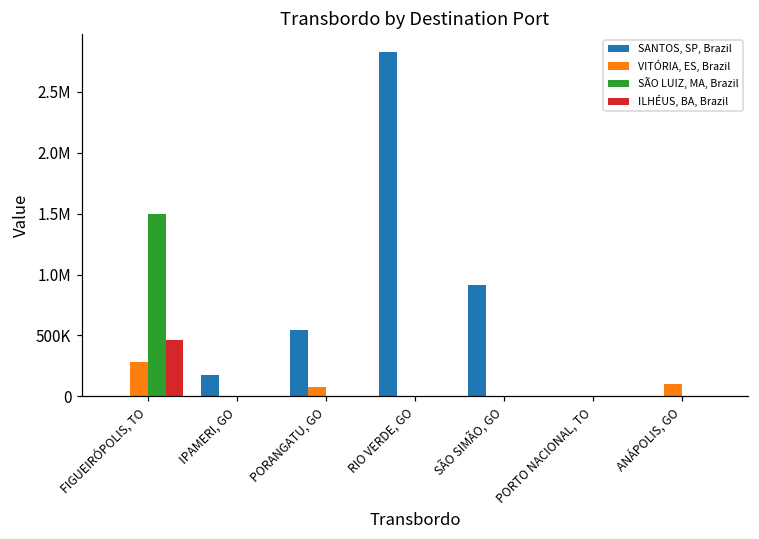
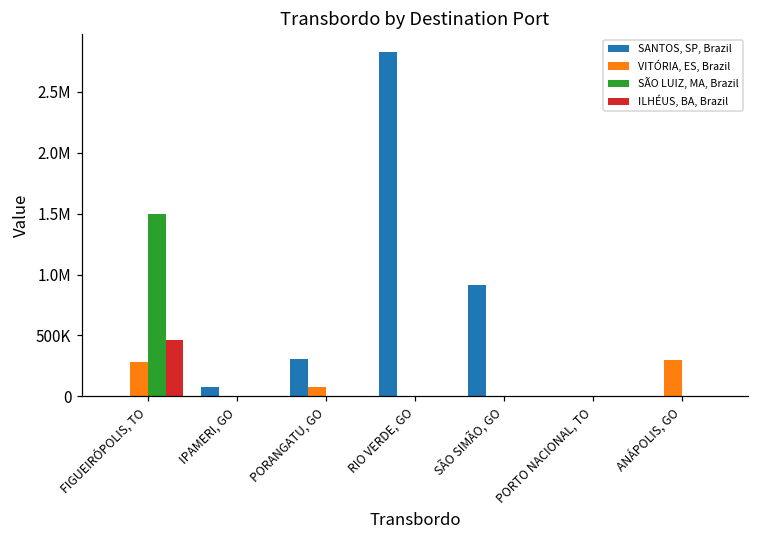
  {
    "SANTOS, SP, Brazil": {
      "FIGUEIRÓPOLIS, TO": 0,
-     "IPAMERI, GO": 180000,
-     "PORANGATU, GO": 550000,
+     "IPAMERI, GO": 80000,
+     "PORANGATU, GO": 310000,
      "RIO VERDE, GO": 2830000,
      "SÃO SIMÃO, GO": 910000,
      "PORTO NACIONAL, TO": 0,
      "ANÁPOLIS, GO": 0
    },
    "VITÓRIA, ES, Brazil": {
      "FIGUEIRÓPOLIS, TO": 280000,
      "IPAMERI, GO": 0,
      "PORANGATU, GO": 70000,
      "RIO VERDE, GO": 0,
      "SÃO SIMÃO, GO": 0,
      "PORTO NACIONAL, TO": 0,
-     "ANÁPOLIS, GO": 100000
+     "ANÁPOLIS, GO": 290000
    },
    "SÃO LUIZ, MA, Brazil": {
      "FIGUEIRÓPOLIS, TO": 1500000,
      "IPAMERI, GO": 0,
      "PORANGATU, GO": 0,
      "RIO VERDE, GO": 0,
      "SÃO SIMÃO, GO": 0,
      "PORTO NACIONAL, TO": 0,
      "ANÁPOLIS, GO": 0
    },
    "ILHÉUS, BA, Brazil": {
      "FIGUEIRÓPOLIS, TO": 470000,
      "IPAMERI, GO": 0,
      "PORANGATU, GO": 0,
      "RIO VERDE, GO": 0,
      "SÃO SIMÃO, GO": 0,
      "PORTO NACIONAL, TO": 0,
      "ANÁPOLIS, GO": 0
    }
  }
